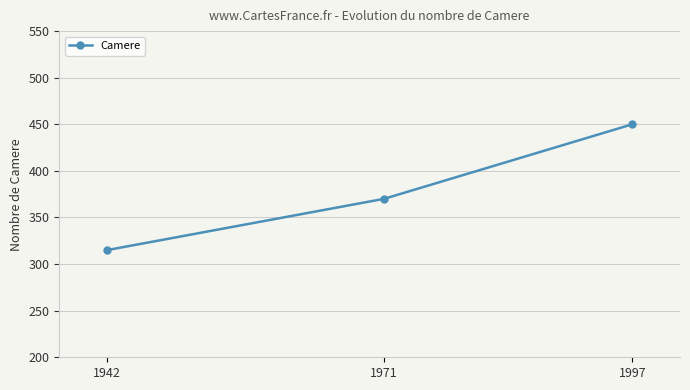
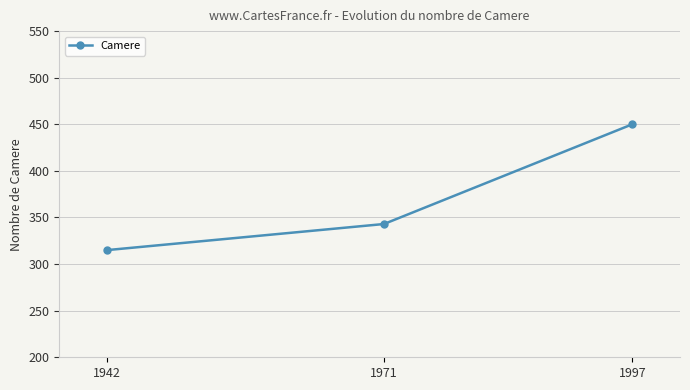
  {
    "1942": 320,
-   "1971": 370,
+   "1971": 340,
    "1997": 450
  }
